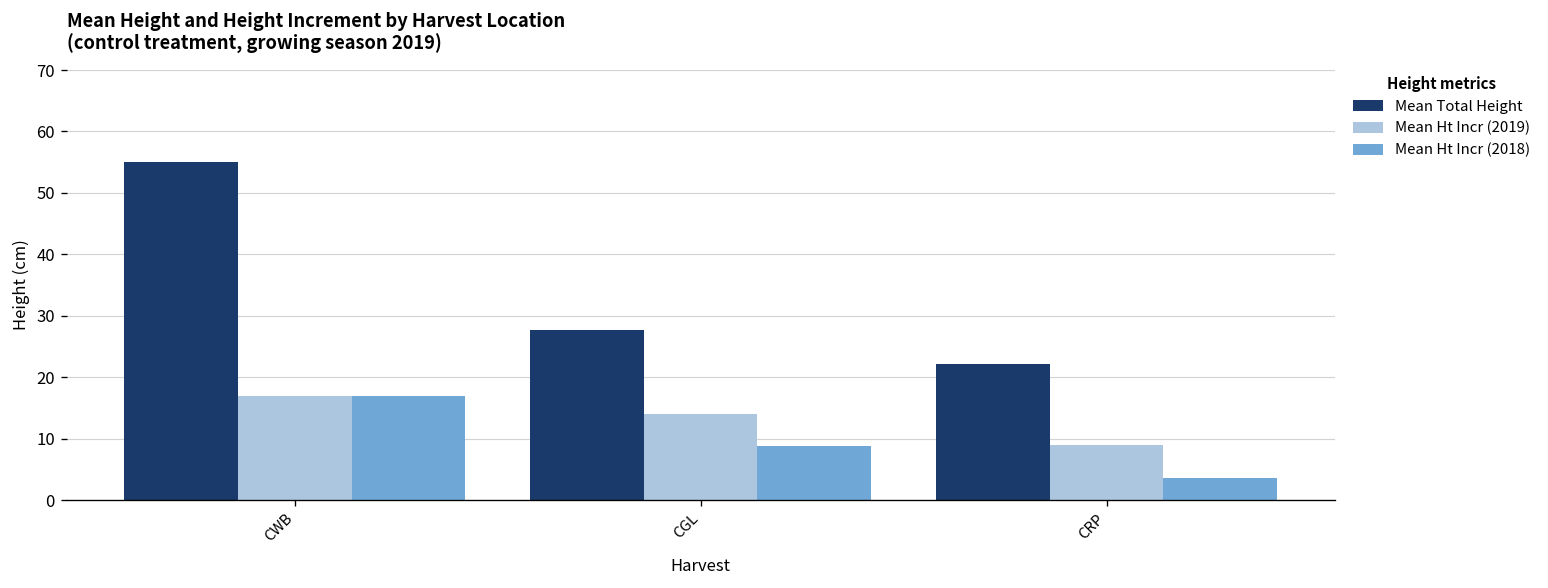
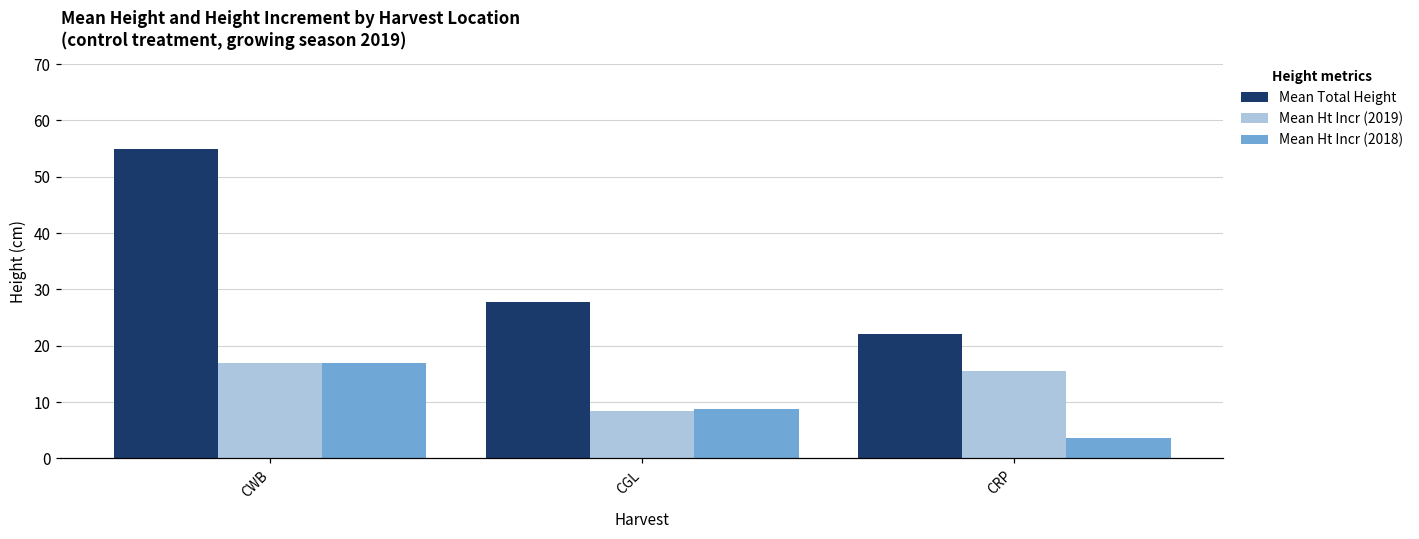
  {
    "Mean Total Height": {
      "CWB": 55,
      "CGL": 28,
      "CRP": 22
    },
    "Mean Ht Incr (2019)": {
      "CWB": 17,
-     "CGL": 14,
-     "CRP": 9
+     "CGL": 8,
+     "CRP": 16
    },
    "Mean Ht Incr (2018)": {
      "CWB": 17,
      "CGL": 9,
      "CRP": 4
    }
  }
